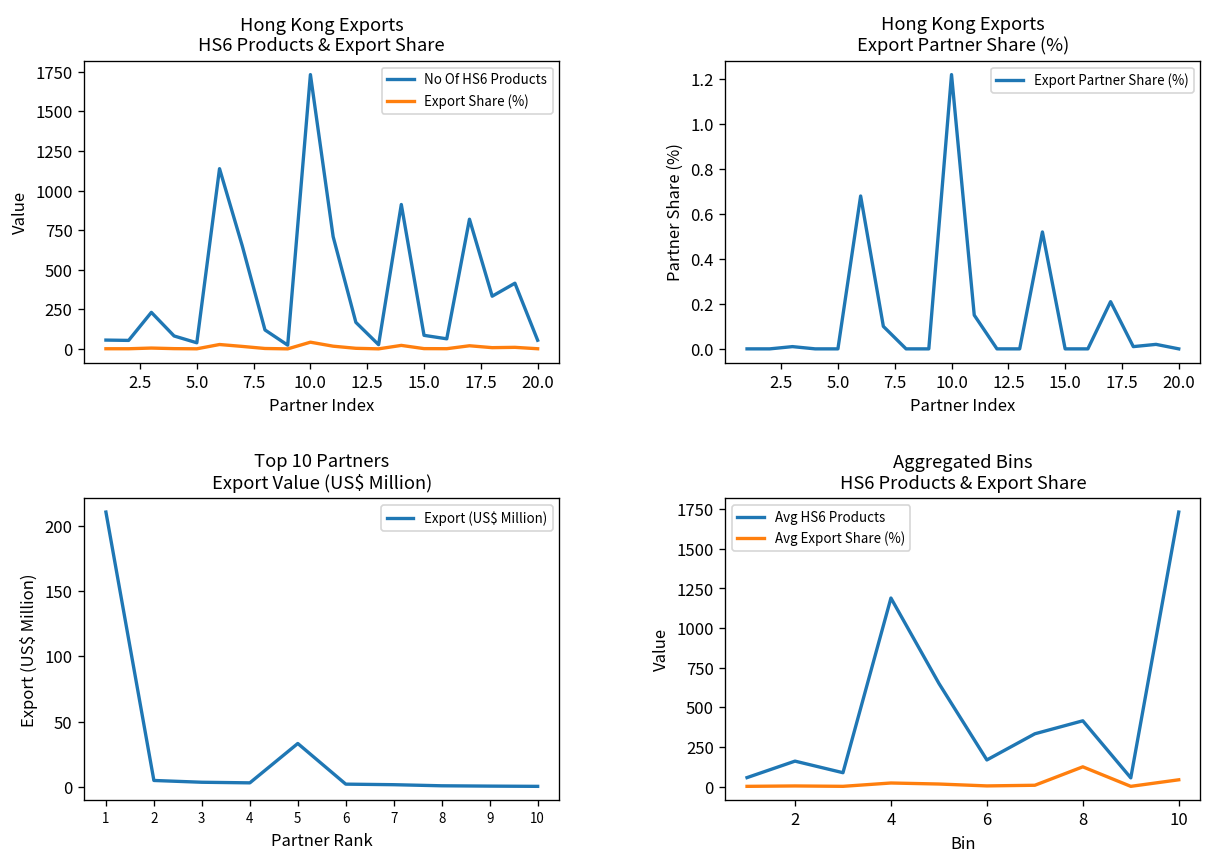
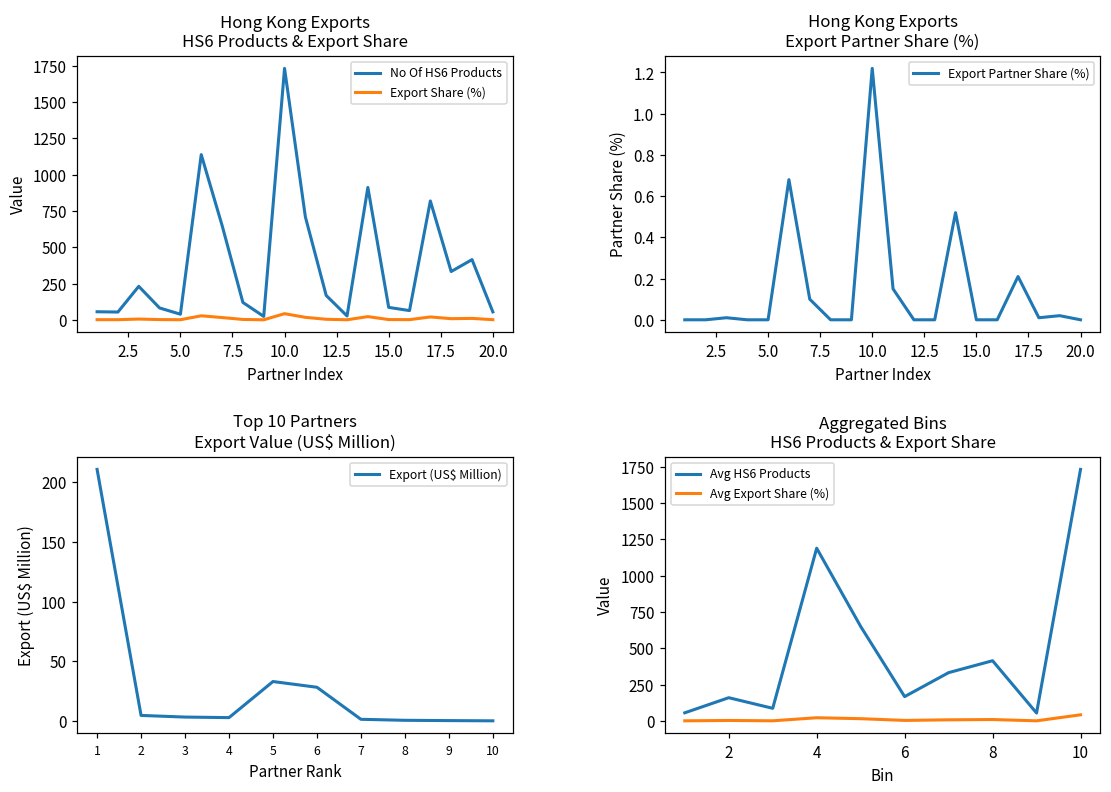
  {
    "Hong Kong Exports HS6 Products & Export Share": {
      "No Of HS6 Products": {
        "5.0": 40,
        "10.0": 1730,
        "15.0": 90,
        "20.0": 60
      },
      "Export Share (%)": {
        "5.0": 0,
        "10.0": 40,
        "15.0": 0,
        "20.0": 0
      }
    },
    "Hong Kong Exports Export Partner Share (%)": {
      "5.0": 0.00,
      "10.0": 1.22,
      "15.0": 0.00,
      "20.0": 0.00
    },
    "Top 10 Partners Export Value (US$ Million)": {
      "1": 210,
      "2": 5,
      "3": 4,
      "4": 3,
      "5": 33,
-     "6": 2,
+     "6": 28,
      "7": 2,
      "8": 1,
      "9": 1,
      "10": 0
    },
    "Aggregated Bins HS6 Products & Export Share": {
      "Avg HS6 Products": {
        "2": 160,
        "4": 1190,
        "6": 170,
        "8": 420,
        "10": 1730
      },
      "Avg Export Share (%)": {
        "2": 0,
        "4": 20,
        "6": 0,
-       "8": 120,
+       "8": 10,
        "10": 40
      }
    }
  }
